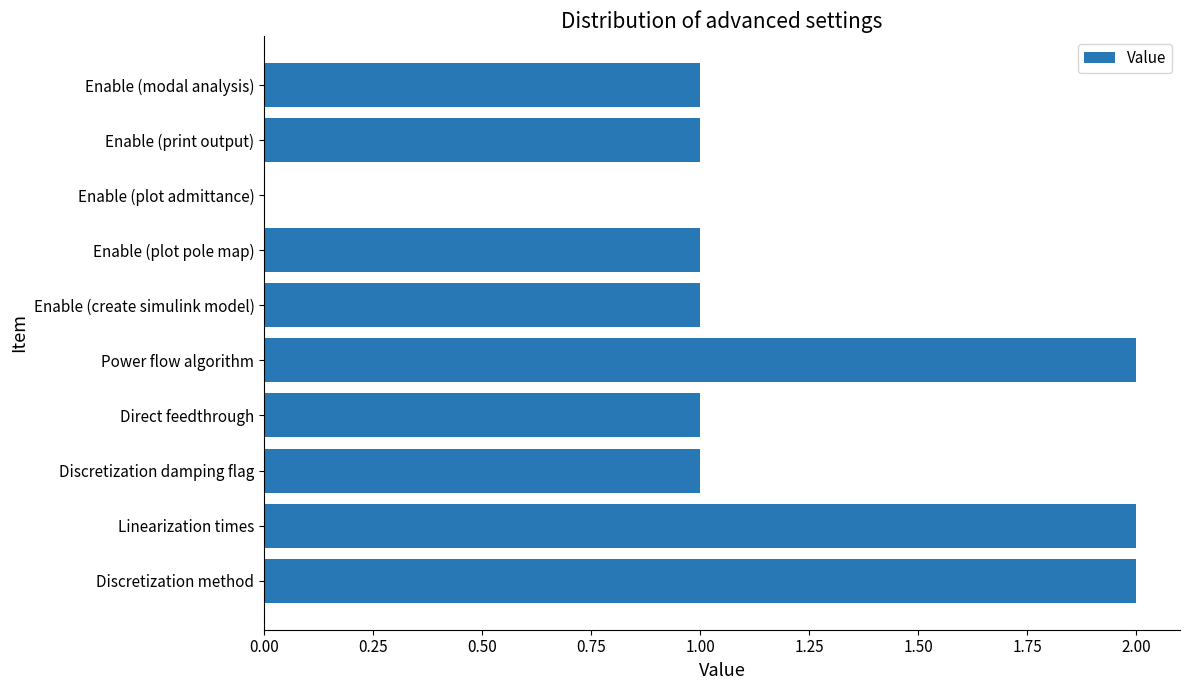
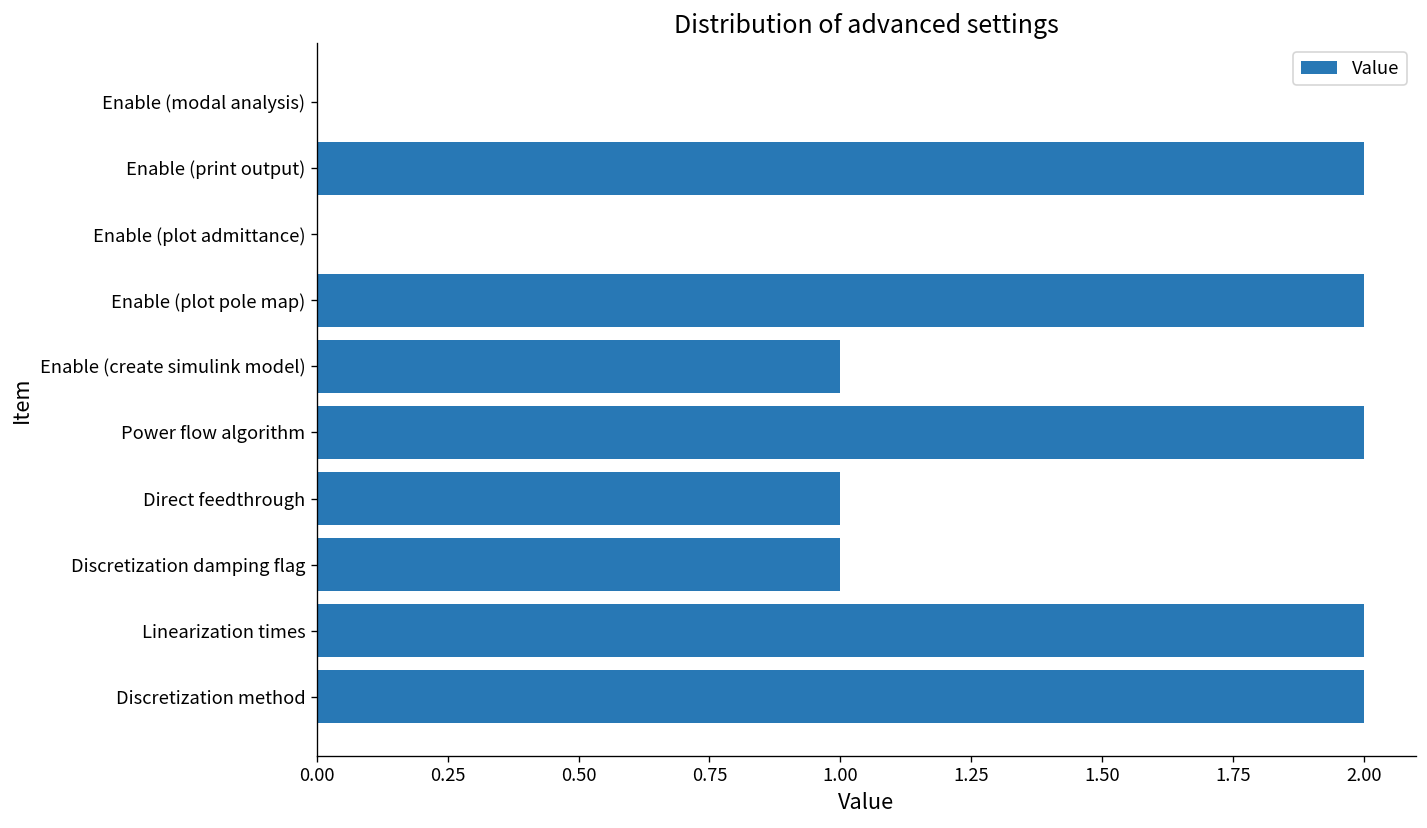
  {
-   "Enable (modal analysis)": 1,
-   "Enable (print output)": 1,
+   "Enable (modal analysis)": 0,
+   "Enable (print output)": 2,
    "Enable (plot admittance)": 0,
-   "Enable (plot pole map)": 1,
+   "Enable (plot pole map)": 2,
    "Enable (create simulink model)": 1,
    "Power flow algorithm": 2,
    "Direct feedthrough": 1,
    "Discretization damping flag": 1,
    "Linearization times": 2,
    "Discretization method": 2
  }
